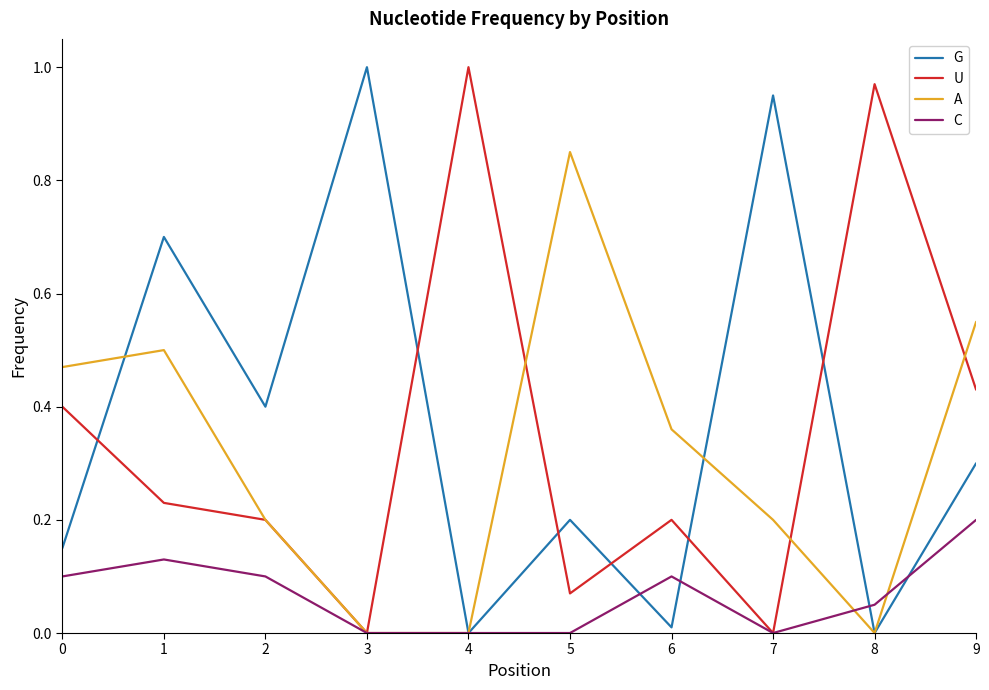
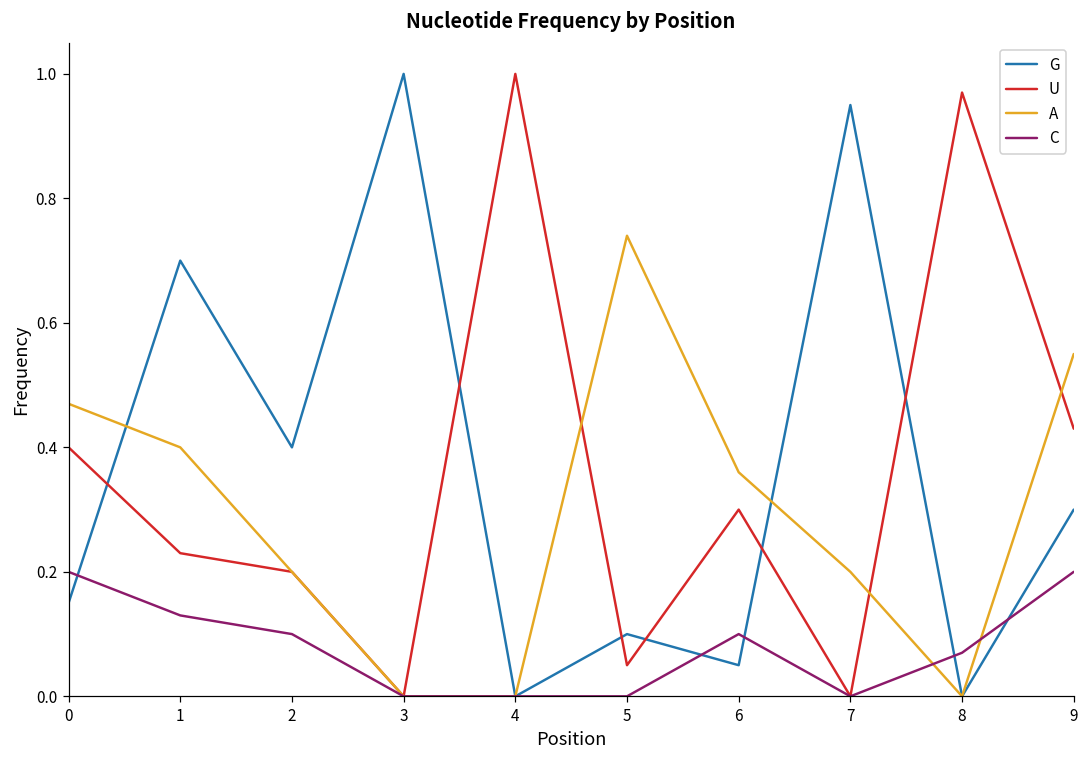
  {
    "G": {
      "0": 0.15,
      "1": 0.70,
      "2": 0.40,
      "3": 1.00,
-     "5": 0.2,
-     "6": 0.01,
+     "5": 0.1,
+     "6": 0.05,
      "7": 0.95,
      "9": 0.30
    },
    "U": {
      "0": 0.40,
      "1": 0.23,
      "4": 1.00,
-     "5": 0.07,
-     "6": 0.2,
+     "5": 0.05,
+     "6": 0.3,
      "8": 0.97,
      "9": 0.43
    },
    "A": {
      "0": 0.47,
-     "1": 0.5,
-     "5": 0.85,
+     "1": 0.4,
+     "5": 0.74,
      "6": 0.36,
      "7": 0.20,
      "9": 0.55
    },
    "C": {
-     "0": 0.1,
+     "0": 0.2,
      "1": 0.13,
      "2": 0.10,
      "5": 0.00,
      "6": 0.10,
-     "8": 0.05,
+     "8": 0.07,
      "9": 0.20
    }
  }
